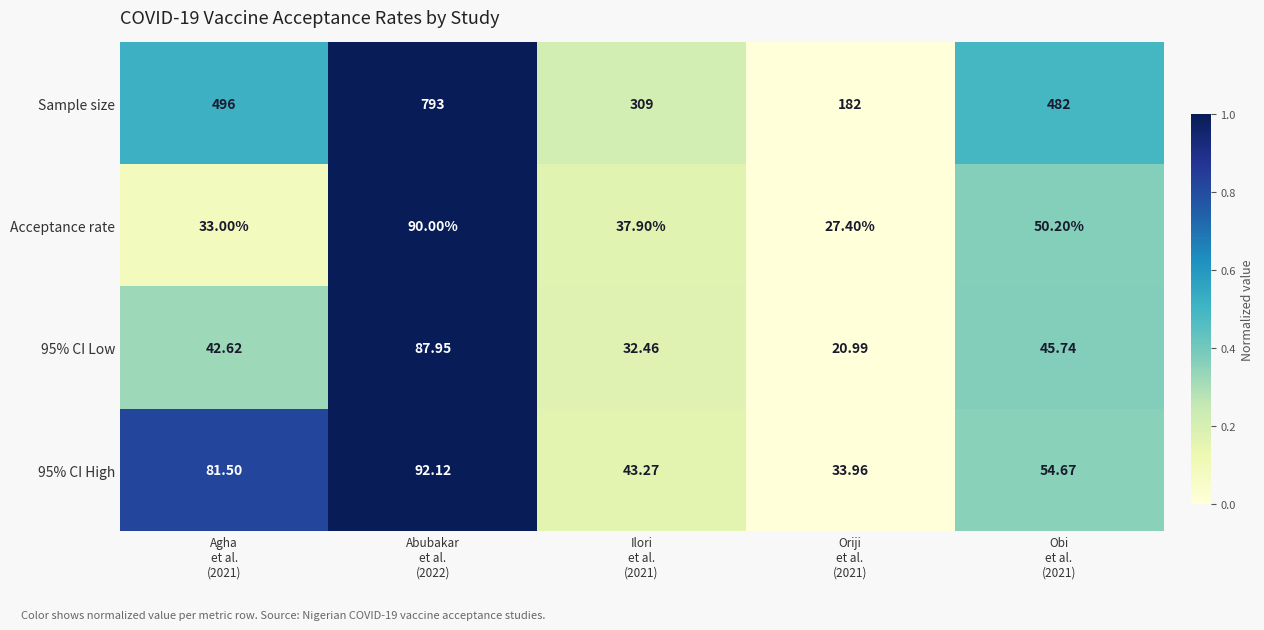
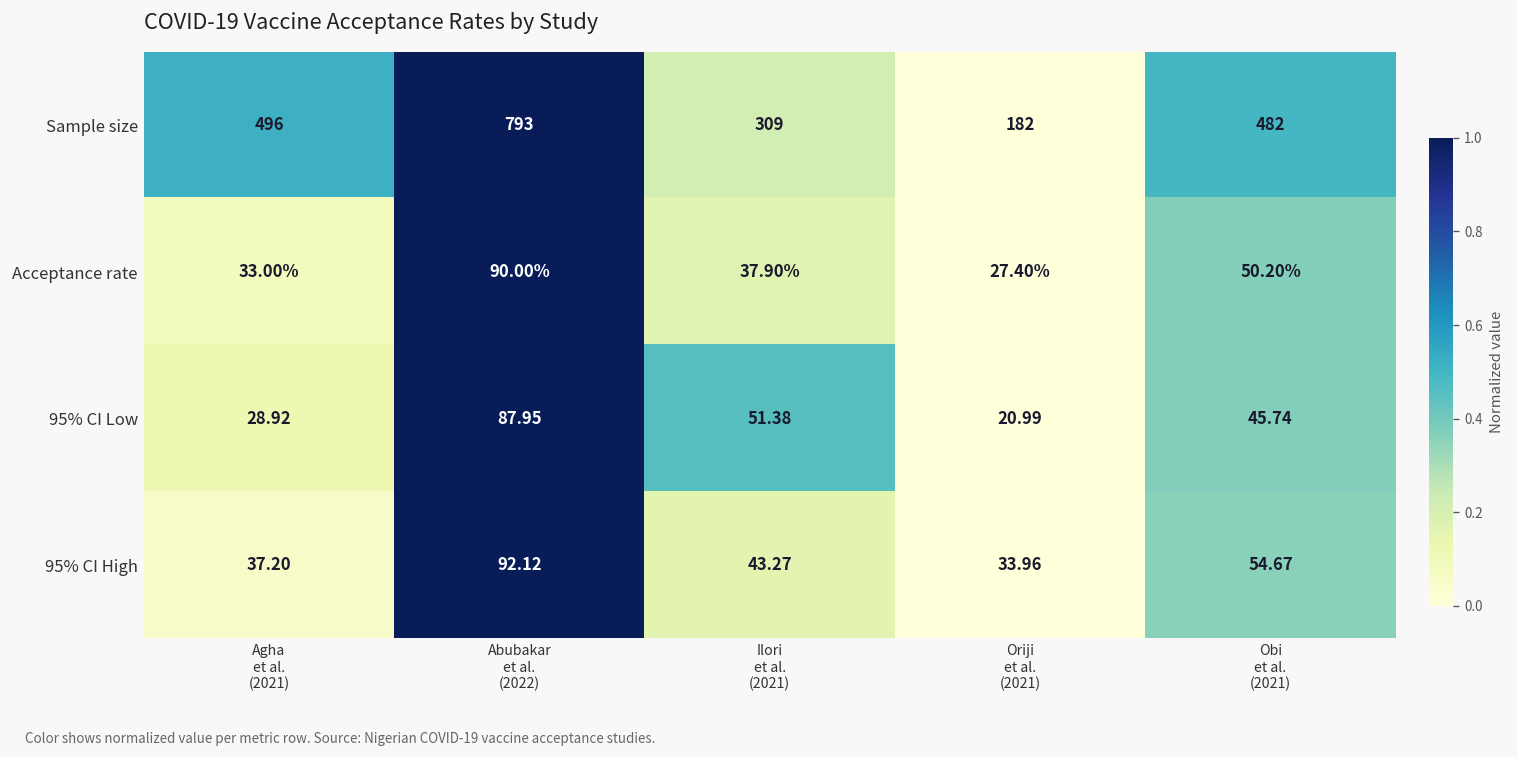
  {
    "Sample size": {
      "Agha et al. (2021)": "496",
      "Abubakar et al. (2022)": "793",
      "Ilori et al. (2021)": "309",
      "Oriji et al. (2021)": "182",
      "Obi et al. (2021)": "482"
    },
    "Acceptance rate": {
      "Agha et al. (2021)": "33.00%",
      "Abubakar et al. (2022)": "90.00%",
      "Ilori et al. (2021)": "37.90%",
      "Oriji et al. (2021)": "27.40%",
      "Obi et al. (2021)": "50.20%"
    },
    "95% CI Low": {
-     "Agha et al. (2021)": "42.62",
+     "Agha et al. (2021)": "28.92",
      "Abubakar et al. (2022)": "87.95",
-     "Ilori et al. (2021)": "32.46",
+     "Ilori et al. (2021)": "51.38",
      "Oriji et al. (2021)": "20.99",
      "Obi et al. (2021)": "45.74"
    },
    "95% CI High": {
-     "Agha et al. (2021)": "81.50",
+     "Agha et al. (2021)": "37.20",
      "Abubakar et al. (2022)": "92.12",
      "Ilori et al. (2021)": "43.27",
      "Oriji et al. (2021)": "33.96",
      "Obi et al. (2021)": "54.67"
    }
  }
